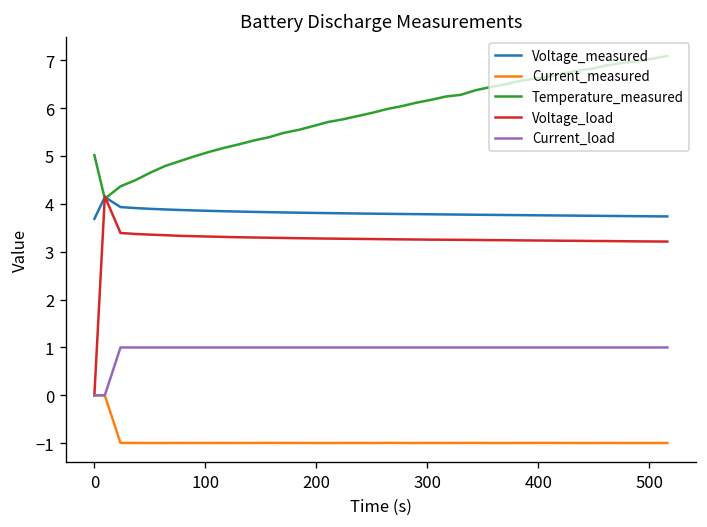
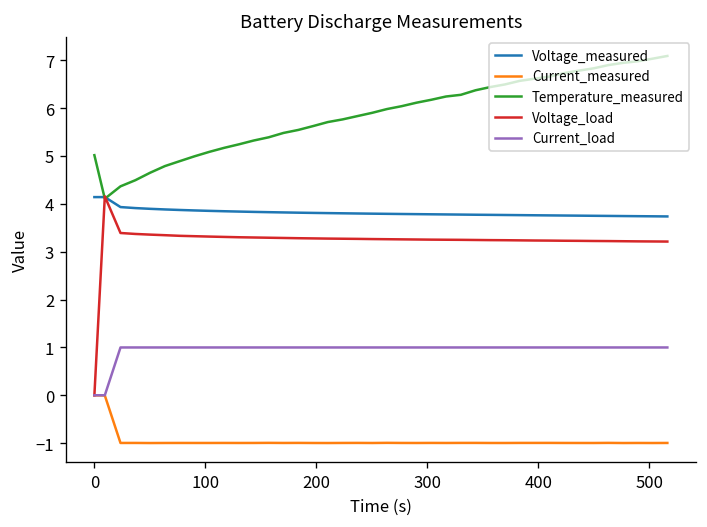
  {
    "Voltage_measured": {
-     "0": 3.7
+     "0": 4.1
    },
    "Temperature_measured": {
      "0": 5.0
    }
  }
